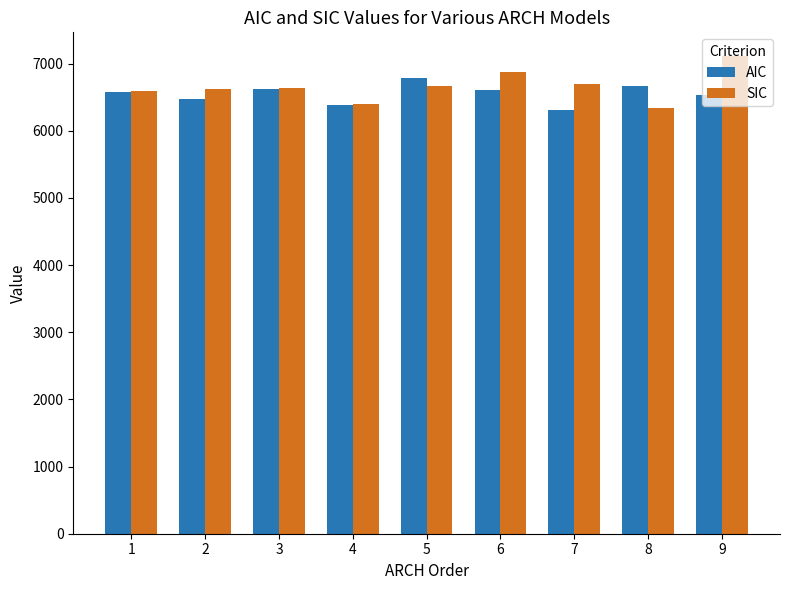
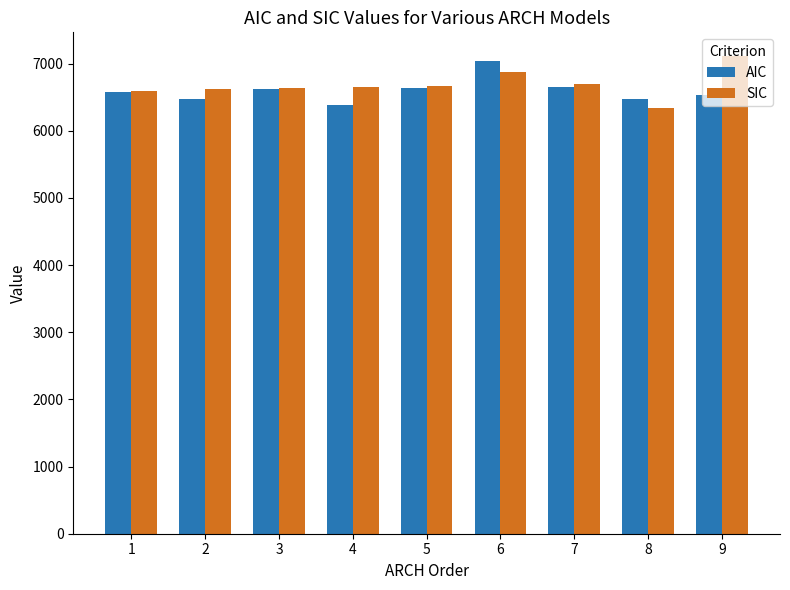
  {
    "AIC": {
      "1": 6600,
      "2": 6500,
      "3": 6600,
      "4": 6400,
-     "5": 6800,
-     "6": 6600,
-     "7": 6300,
-     "8": 6700
+     "5": 6600,
+     "6": 7000,
+     "7": 6700,
+     "8": 6500
    },
    "SIC": {
      "1": 6600,
      "2": 6600,
      "3": 6600,
-     "4": 6400,
+     "4": 6700,
      "5": 6700,
      "6": 6900,
      "7": 6700,
      "8": 6300
    }
  }
